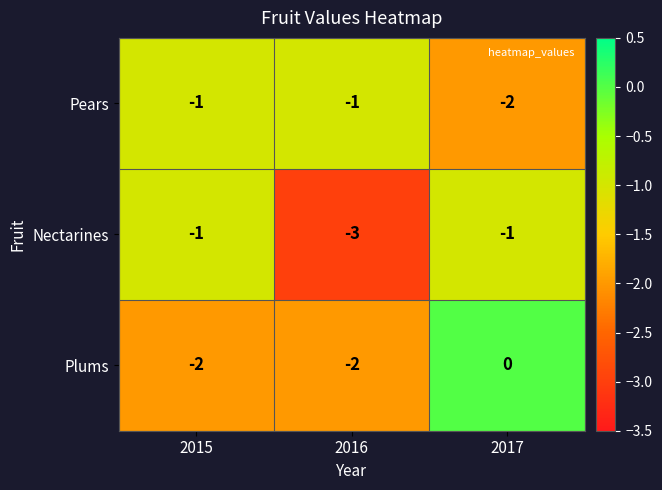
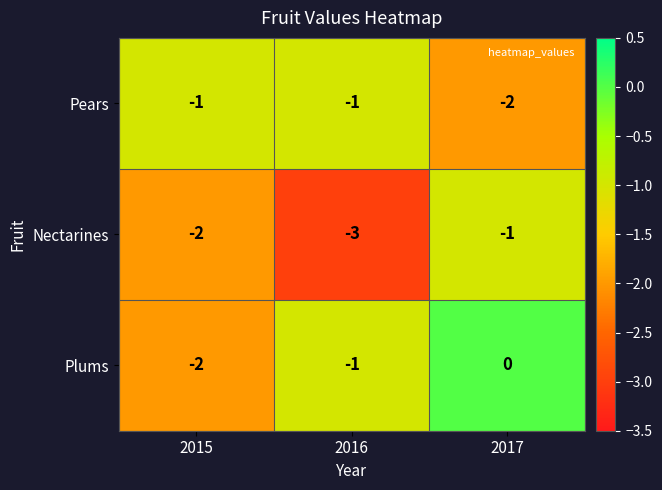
  {
    "Pears": {
      "2015": -1,
      "2016": -1,
      "2017": -2
    },
    "Nectarines": {
-     "2015": -1,
+     "2015": -2,
      "2016": -3,
      "2017": -1
    },
    "Plums": {
      "2015": -2,
-     "2016": -2,
+     "2016": -1,
      "2017": 0
    }
  }
